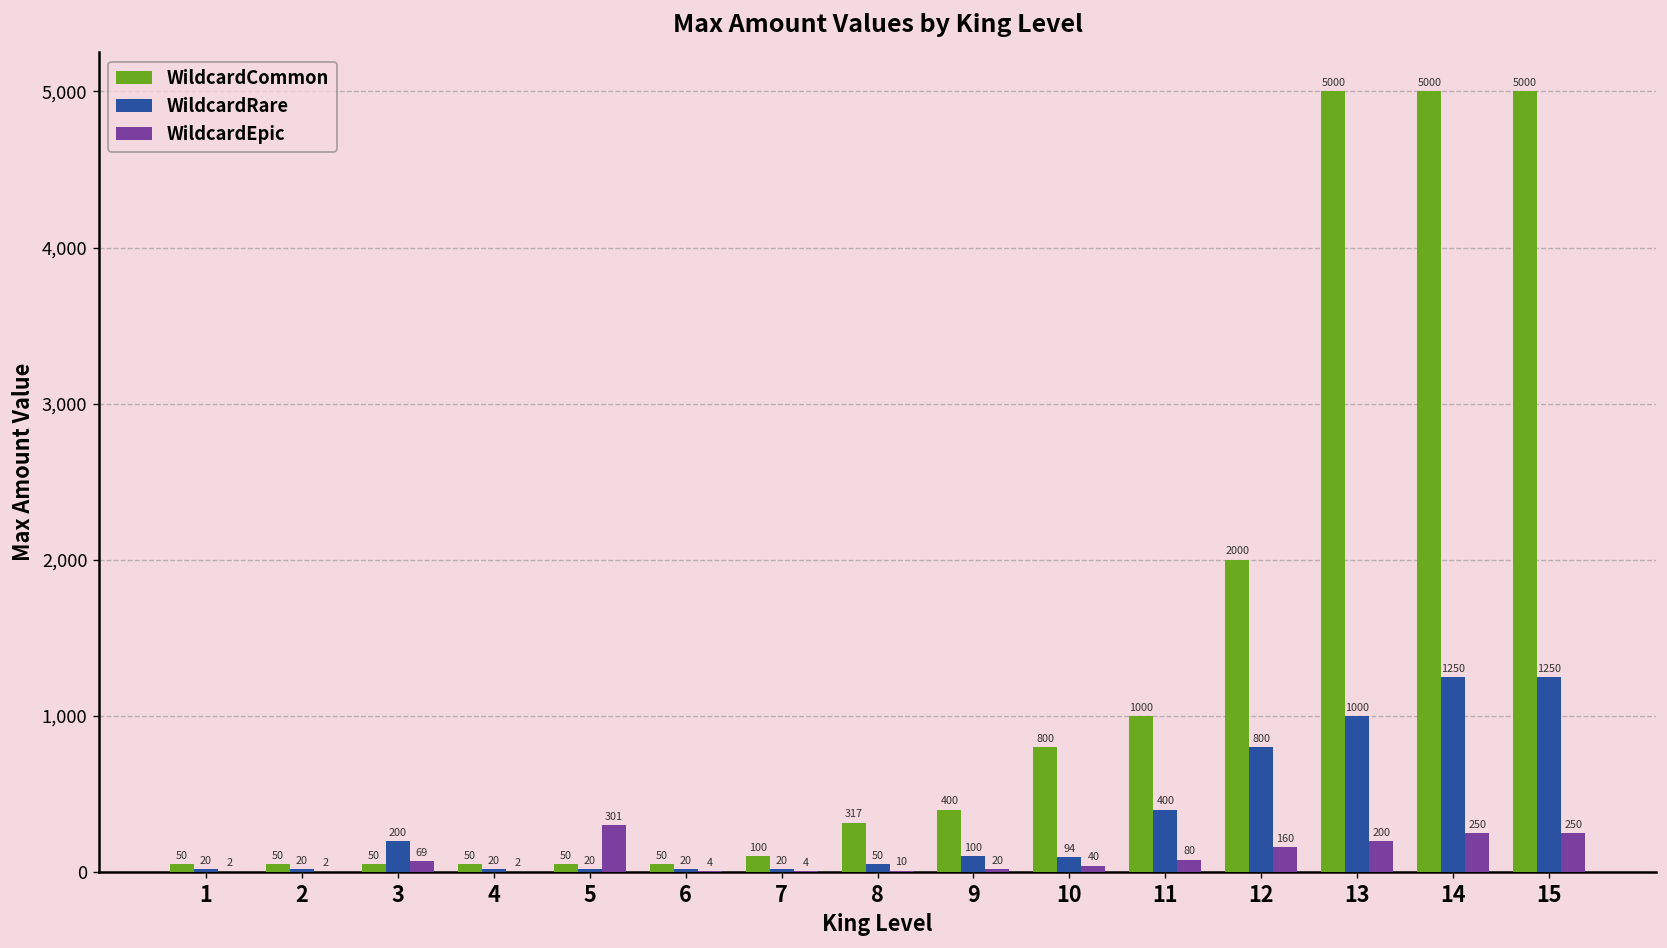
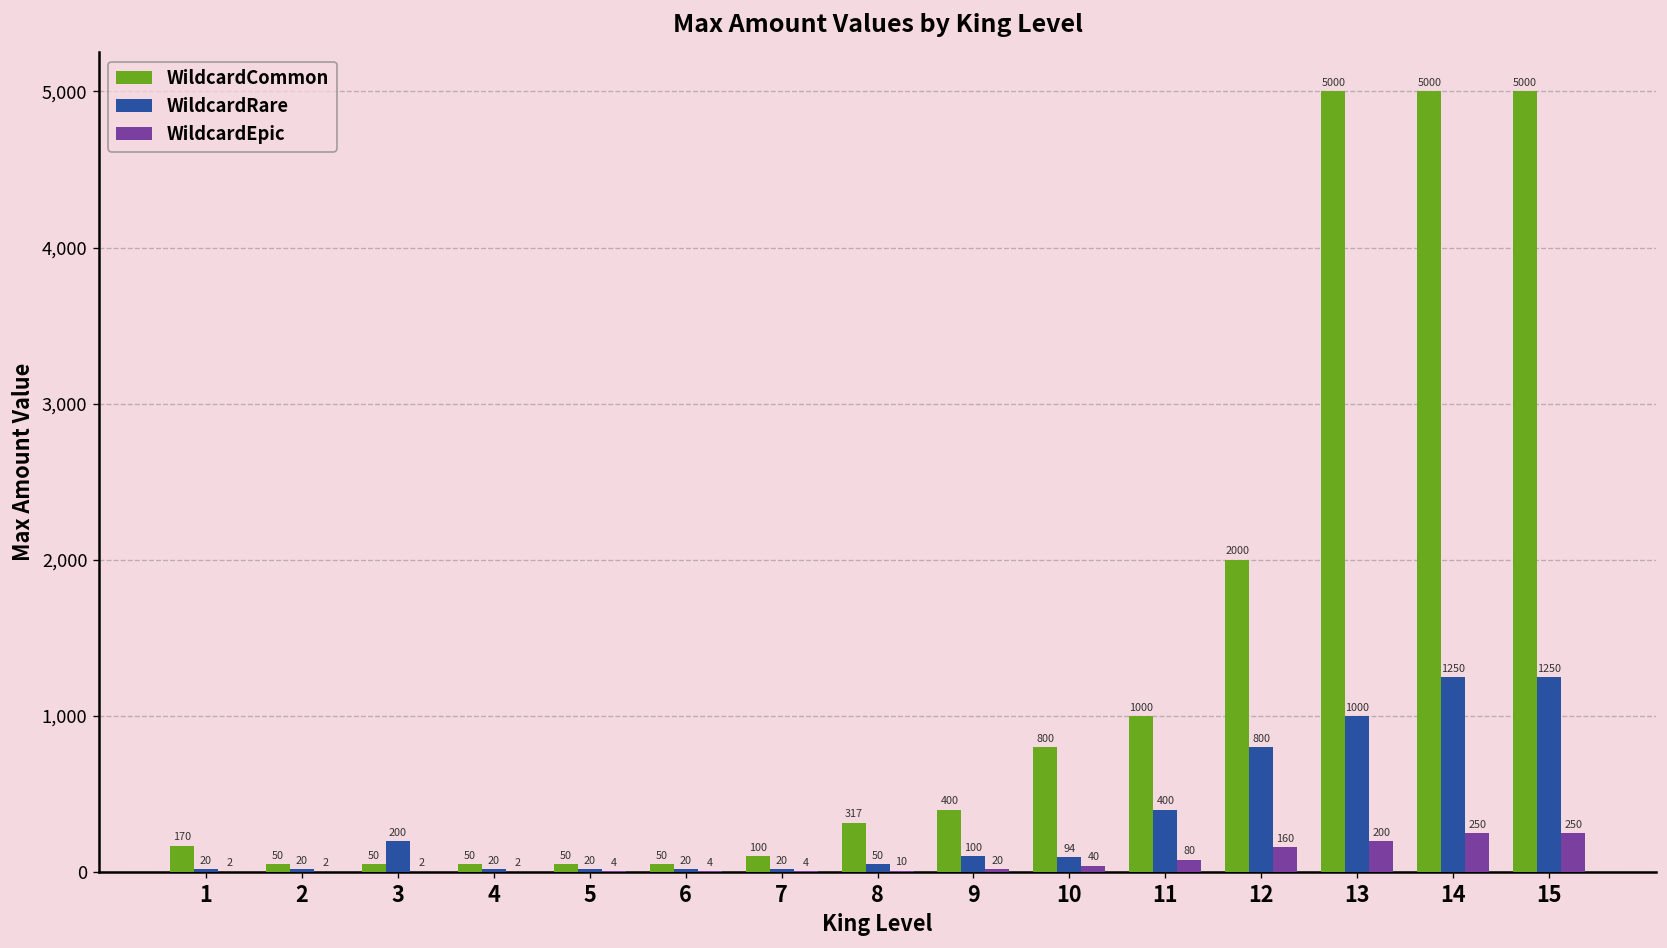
  {
    "WildcardCommon": {
-     "1": 50,
+     "1": 170,
      "2": 50,
      "3": 50,
      "4": 50,
      "5": 50,
      "6": 50,
      "7": 100,
      "8": 317,
      "9": 400,
      "10": 800,
      "11": 1000,
      "12": 2000,
      "13": 5000,
      "14": 5000,
      "15": 5000
    },
    "WildcardRare": {
      "1": 20,
      "2": 20,
      "3": 200,
      "4": 20,
      "5": 20,
      "6": 20,
      "7": 20,
      "8": 50,
      "9": 100,
      "10": 94,
      "11": 400,
      "12": 800,
      "13": 1000,
      "14": 1250,
      "15": 1250
    },
    "WildcardEpic": {
      "1": 2,
      "2": 2,
-     "3": 69,
+     "3": 2,
      "4": 2,
-     "5": 301,
+     "5": 4,
      "6": 4,
      "7": 4,
      "8": 10,
      "9": 20,
      "10": 40,
      "11": 80,
      "12": 160,
      "13": 200,
      "14": 250,
      "15": 250
    }
  }
